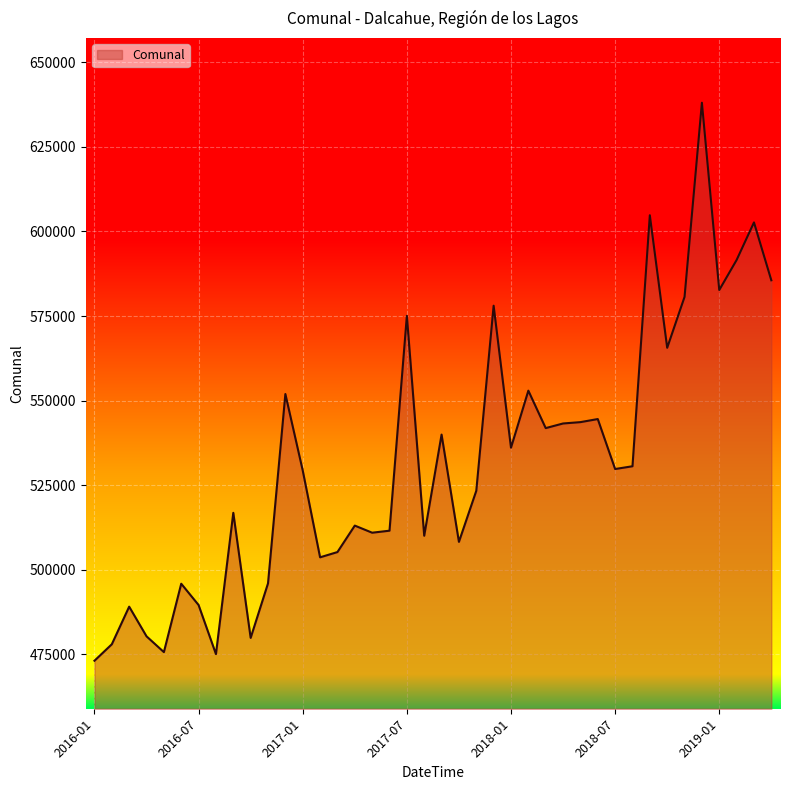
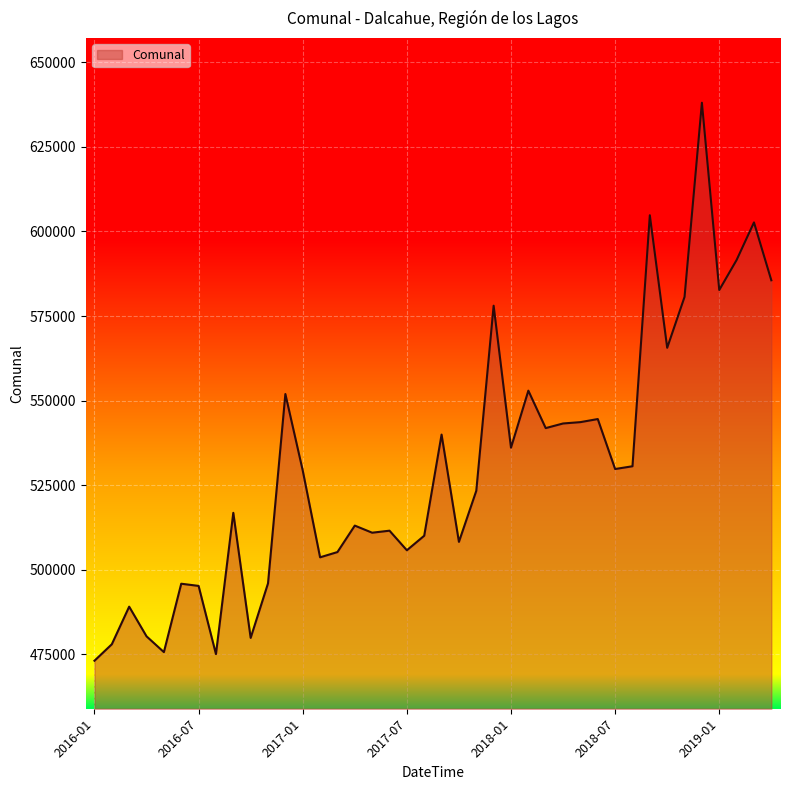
  {
    "2016-01": 473000,
-   "2016-07": 490000,
+   "2016-07": 495000,
    "2017-01": 529000,
-   "2017-07": 575000,
+   "2017-07": 506000,
    "2018-01": 536000,
    "2018-07": 530000,
    "2019-01": 583000
  }
